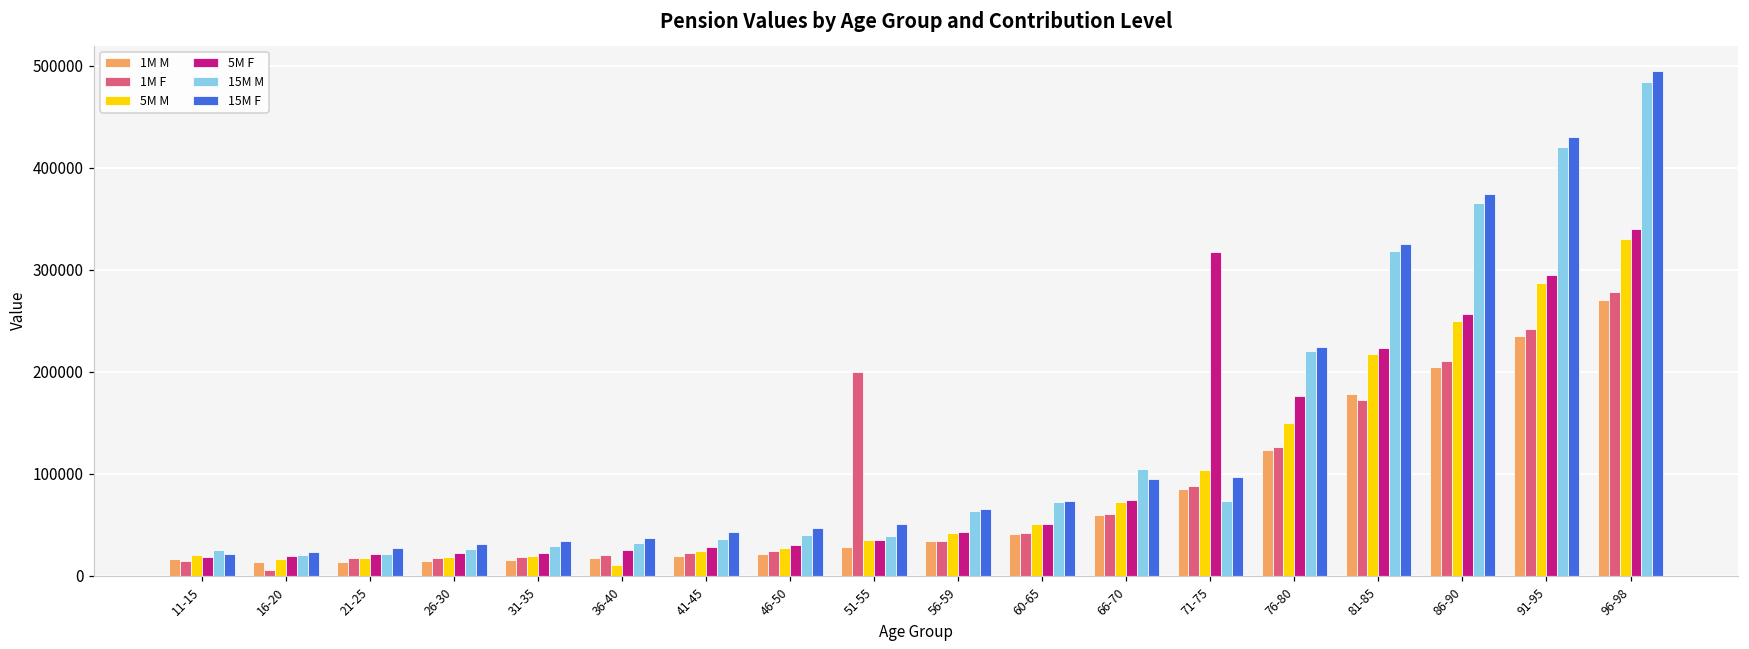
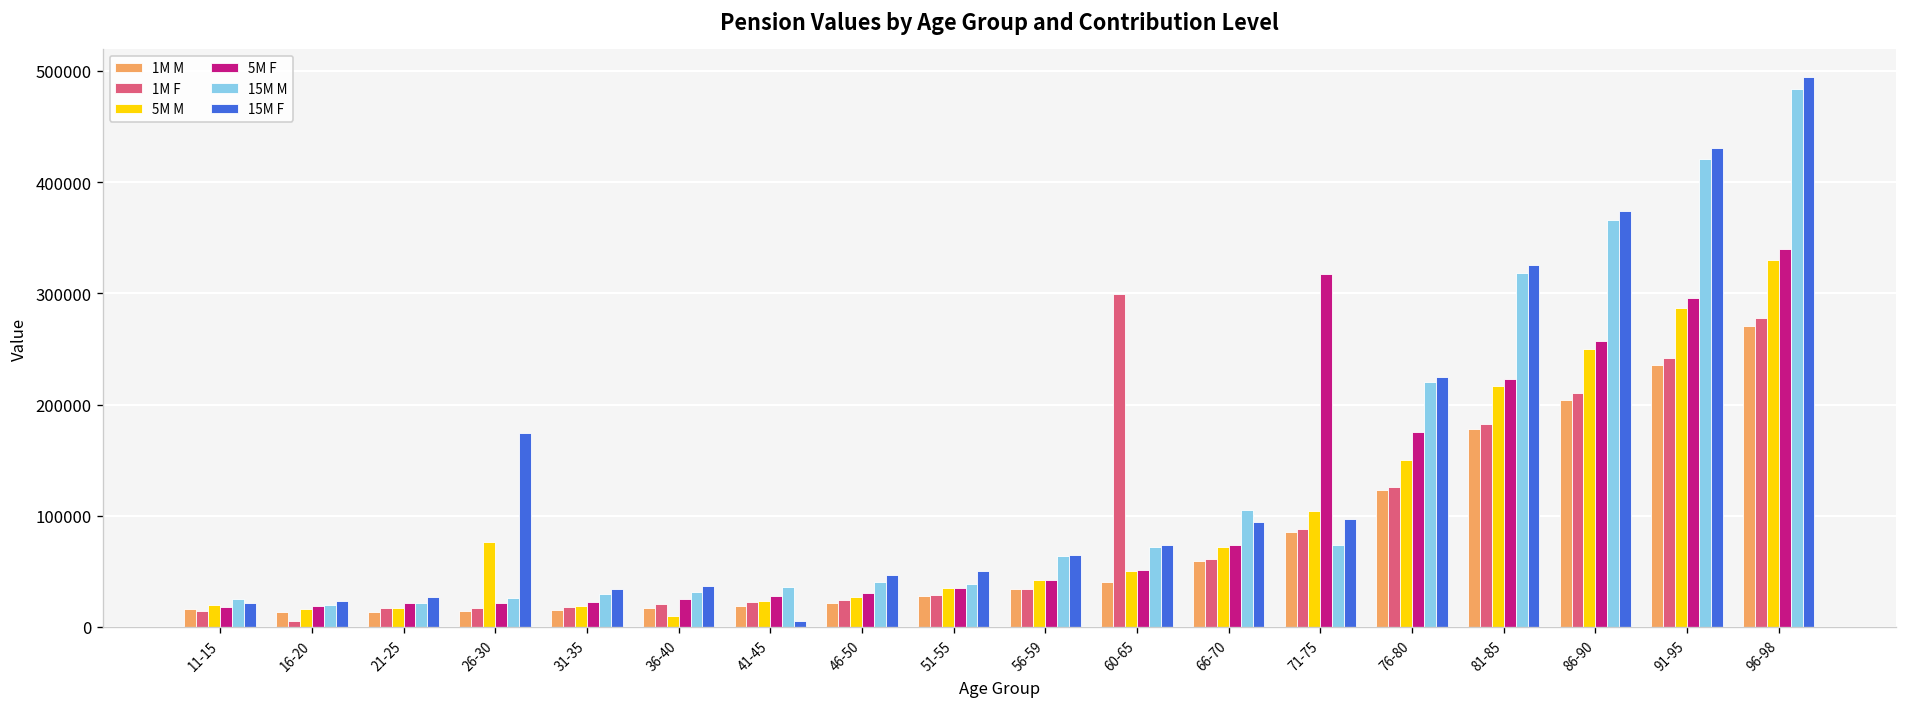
  {
    "1M M": {
      "11-15": 20000,
      "16-20": 10000,
      "21-25": 10000,
      "26-30": 10000,
      "31-35": 20000,
      "36-40": 20000,
      "41-45": 20000,
      "46-50": 20000,
      "51-55": 30000,
      "56-59": 30000,
      "60-65": 40000,
      "66-70": 60000,
      "71-75": 90000,
      "76-80": 120000,
      "81-85": 180000,
      "86-90": 200000,
      "91-95": 240000,
      "96-98": 270000
    },
    "1M F": {
      "11-15": 10000,
      "16-20": 10000,
      "21-25": 20000,
      "26-30": 20000,
      "31-35": 20000,
      "36-40": 20000,
      "41-45": 20000,
      "46-50": 20000,
-     "51-55": 200000,
+     "51-55": 30000,
      "56-59": 30000,
-     "60-65": 40000,
+     "60-65": 300000,
      "66-70": 60000,
      "71-75": 90000,
      "76-80": 130000,
-     "81-85": 170000,
+     "81-85": 180000,
      "86-90": 210000,
      "91-95": 240000,
      "96-98": 280000
    },
    "5M M": {
      "11-15": 20000,
      "16-20": 20000,
      "21-25": 20000,
-     "26-30": 20000,
+     "26-30": 80000,
      "31-35": 20000,
      "36-40": 10000,
      "41-45": 20000,
      "46-50": 30000,
      "51-55": 40000,
      "56-59": 40000,
      "60-65": 50000,
      "66-70": 70000,
      "71-75": 100000,
      "76-80": 150000,
      "81-85": 220000,
      "86-90": 250000,
      "91-95": 290000,
      "96-98": 330000
    },
    "5M F": {
      "11-15": 20000,
      "16-20": 20000,
      "21-25": 20000,
      "26-30": 20000,
      "31-35": 20000,
      "36-40": 30000,
      "41-45": 30000,
      "46-50": 30000,
      "51-55": 40000,
      "56-59": 40000,
      "60-65": 50000,
      "66-70": 70000,
      "71-75": 320000,
      "76-80": 180000,
      "81-85": 220000,
      "86-90": 260000,
      "91-95": 300000,
      "96-98": 340000
    },
    "15M M": {
      "11-15": 30000,
      "16-20": 20000,
      "21-25": 20000,
      "26-30": 30000,
      "31-35": 30000,
      "36-40": 30000,
      "41-45": 40000,
      "46-50": 40000,
      "51-55": 40000,
      "56-59": 60000,
      "60-65": 70000,
      "66-70": 110000,
      "71-75": 70000,
      "76-80": 220000,
      "81-85": 320000,
      "86-90": 370000,
      "91-95": 420000,
      "96-98": 480000
    },
    "15M F": {
      "11-15": 20000,
      "16-20": 20000,
      "21-25": 30000,
-     "26-30": 30000,
+     "26-30": 170000,
      "31-35": 30000,
      "36-40": 40000,
-     "41-45": 40000,
+     "41-45": 10000,
      "46-50": 50000,
      "51-55": 50000,
      "56-59": 70000,
      "60-65": 70000,
      "66-70": 90000,
      "71-75": 100000,
      "76-80": 220000,
      "81-85": 330000,
      "86-90": 370000,
      "91-95": 430000,
      "96-98": 500000
    }
  }
